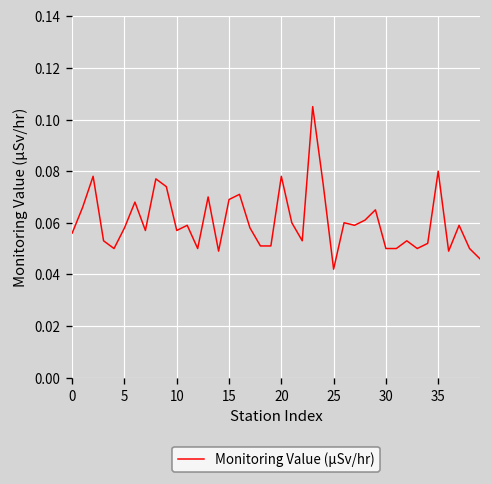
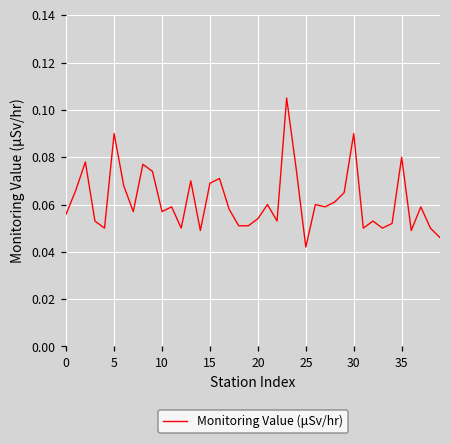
  {
    "0": 0.056,
-   "5": 0.058,
+   "5": 0.090,
    "10": 0.057,
    "15": 0.069,
-   "20": 0.078,
+   "20": 0.054,
    "25": 0.042,
-   "30": 0.05,
+   "30": 0.09,
    "35": 0.080
  }
